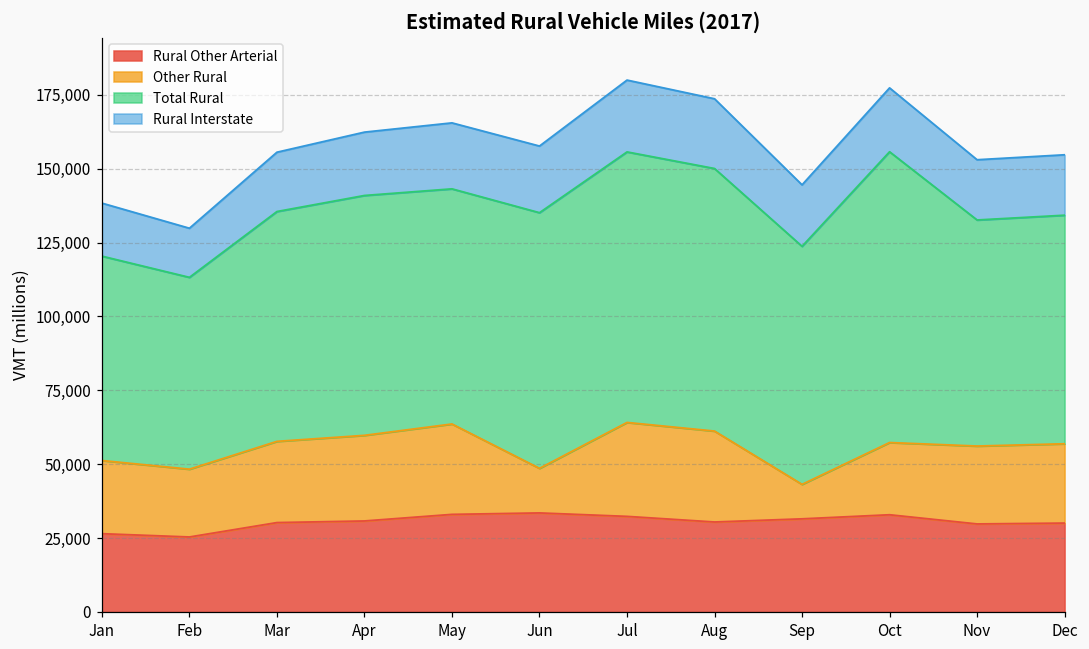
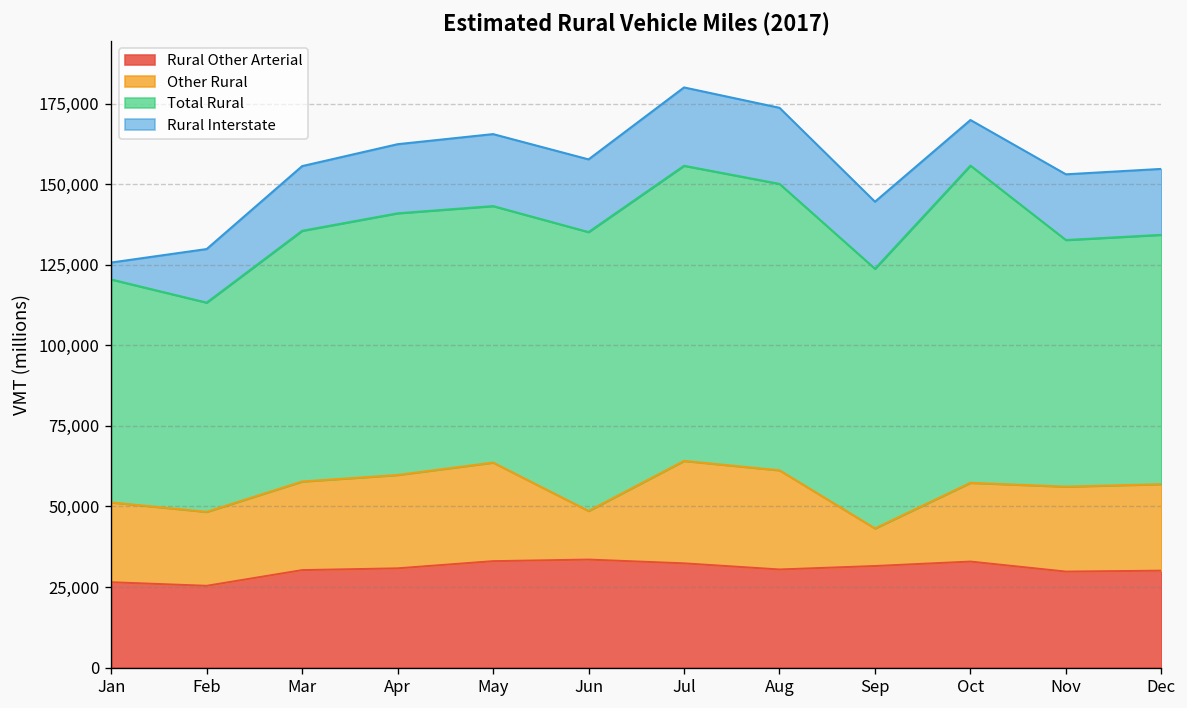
  {
    "Rural Other Arterial": {
      "Jan": "26,000",
      "Feb": "25,000",
      "Mar": "30,000",
      "Apr": "31,000",
      "May": "33,000",
      "Jun": "33,000",
      "Jul": "32,000",
      "Aug": "30,000",
      "Sep": "31,000",
      "Oct": "33,000",
      "Nov": "30,000",
      "Dec": "30,000"
    },
    "Other Rural": {
      "Jan": "25,000",
      "Feb": "23,000",
      "Mar": "27,000",
      "Apr": "29,000",
      "May": "31,000",
      "Jun": "15,000",
      "Jul": "32,000",
      "Aug": "31,000",
      "Sep": "12,000",
      "Oct": "24,000",
      "Nov": "26,000",
      "Dec": "27,000"
    },
    "Total Rural": {
      "Jan": "69,000",
      "Feb": "65,000",
      "Mar": "78,000",
      "Apr": "81,000",
      "May": "80,000",
      "Jun": "87,000",
      "Jul": "92,000",
      "Aug": "89,000",
      "Sep": "81,000",
      "Oct": "98,000",
      "Nov": "77,000",
      "Dec": "77,000"
    },
    "Rural Interstate": {
-     "Jan": "18,000",
+     "Jan": "5,000",
      "Feb": "17,000",
      "Mar": "20,000",
      "Apr": "21,000",
      "May": "22,000",
      "Jun": "23,000",
      "Jul": "24,000",
      "Aug": "24,000",
      "Sep": "21,000",
-     "Oct": "22,000",
+     "Oct": "14,000",
      "Nov": "20,000",
      "Dec": "20,000"
    }
  }
